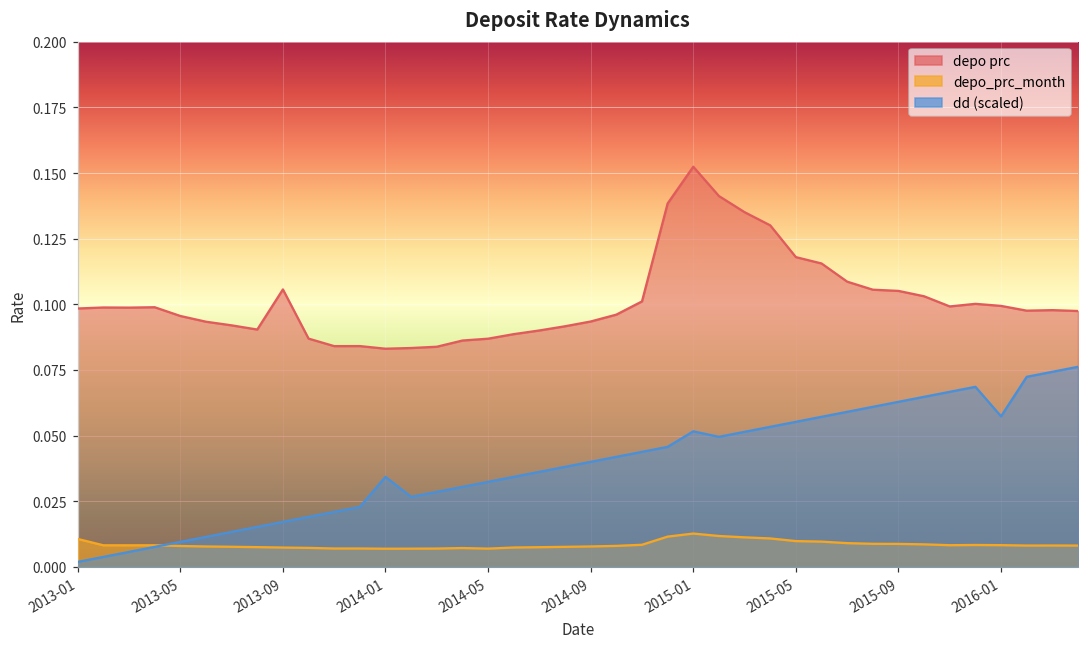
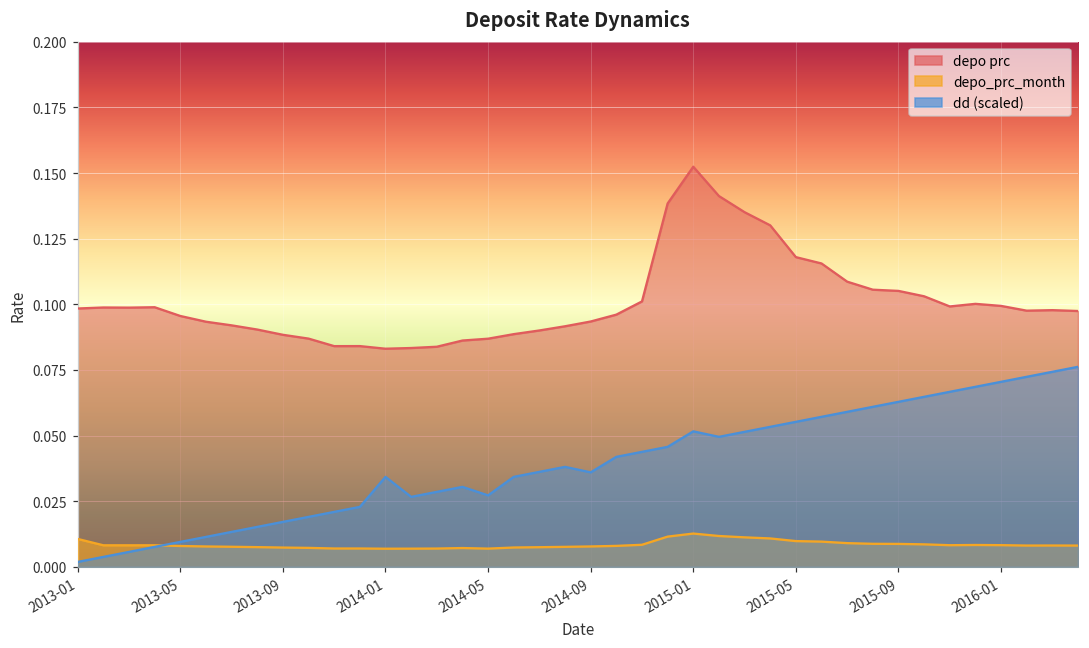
  {
    "depo prc": {
      "2013-01": 0.098,
      "2013-05": 0.096,
-     "2013-09": 0.106,
+     "2013-09": 0.088,
      "2014-01": 0.083,
      "2014-05": 0.087,
      "2014-09": 0.093,
      "2015-01": 0.152,
      "2015-05": 0.118,
      "2015-09": 0.105,
      "2016-01": 0.099
    },
    "depo_prc_month": {
      "2013-01": 0.011,
      "2013-05": 0.008,
      "2013-09": 0.007,
      "2014-01": 0.007,
      "2014-05": 0.007,
      "2014-09": 0.008,
      "2015-01": 0.013,
      "2015-05": 0.010,
      "2015-09": 0.009,
      "2016-01": 0.008
    },
    "dd (scaled)": {
      "2013-01": 0.002,
      "2013-05": 0.010,
      "2013-09": 0.017,
      "2014-01": 0.034,
-     "2014-05": 0.032,
-     "2014-09": 0.040,
+     "2014-05": 0.027,
+     "2014-09": 0.036,
      "2015-01": 0.052,
      "2015-05": 0.055,
      "2015-09": 0.063,
-     "2016-01": 0.057
+     "2016-01": 0.070
    }
  }
